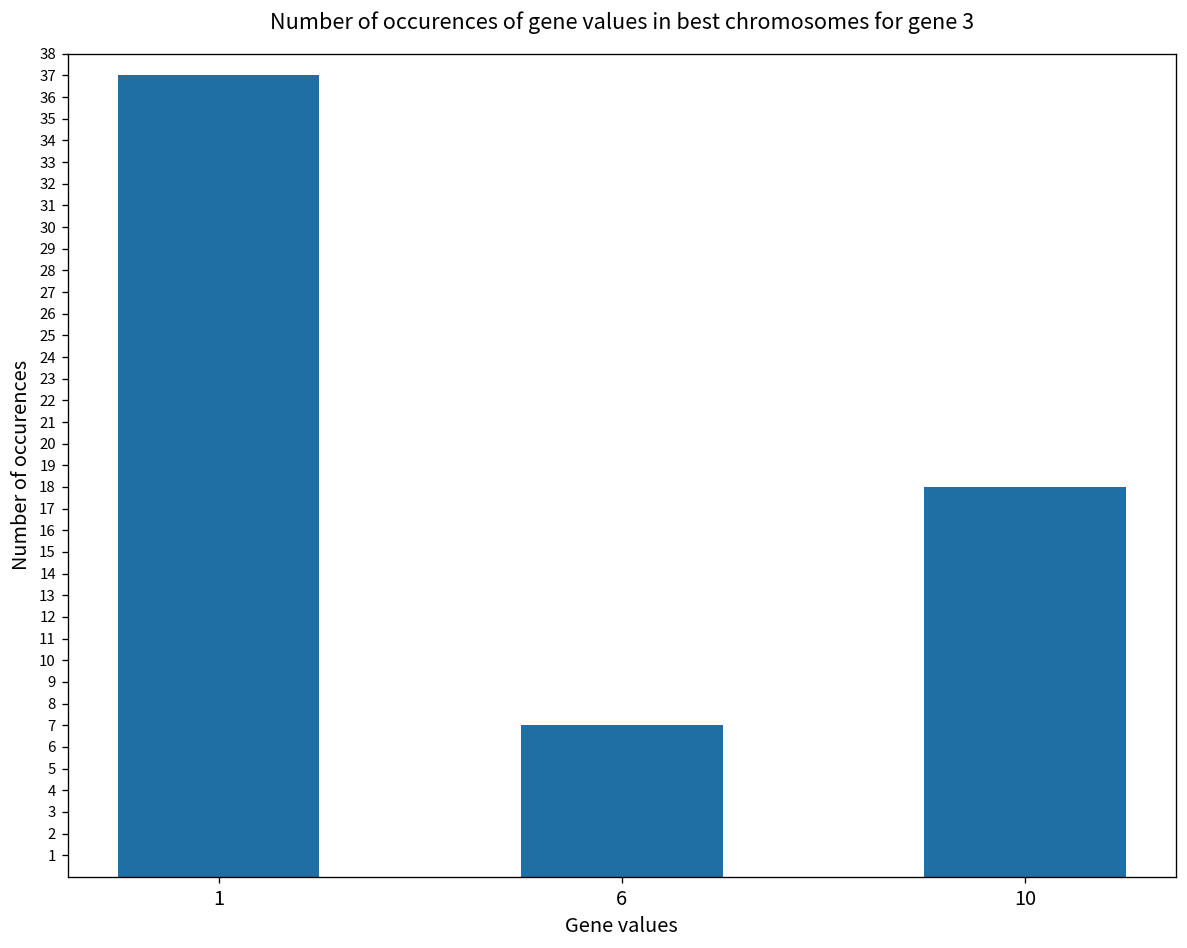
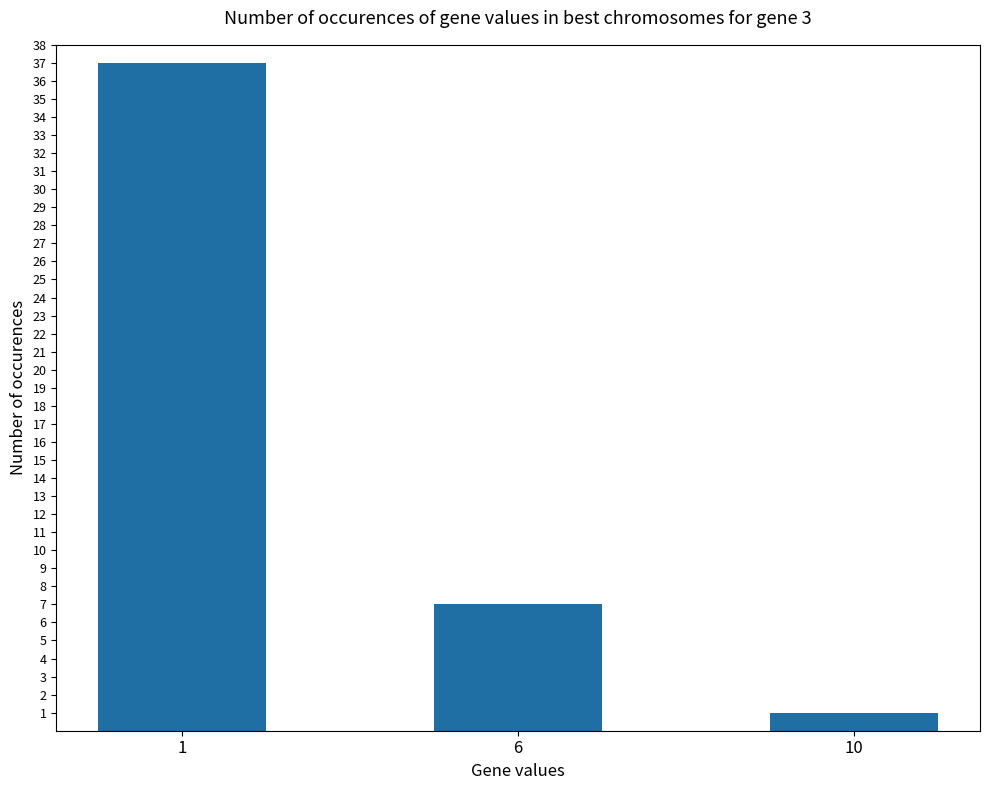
  {
    "1": 37,
    "6": 7,
-   "10": 18
+   "10": 1
  }
